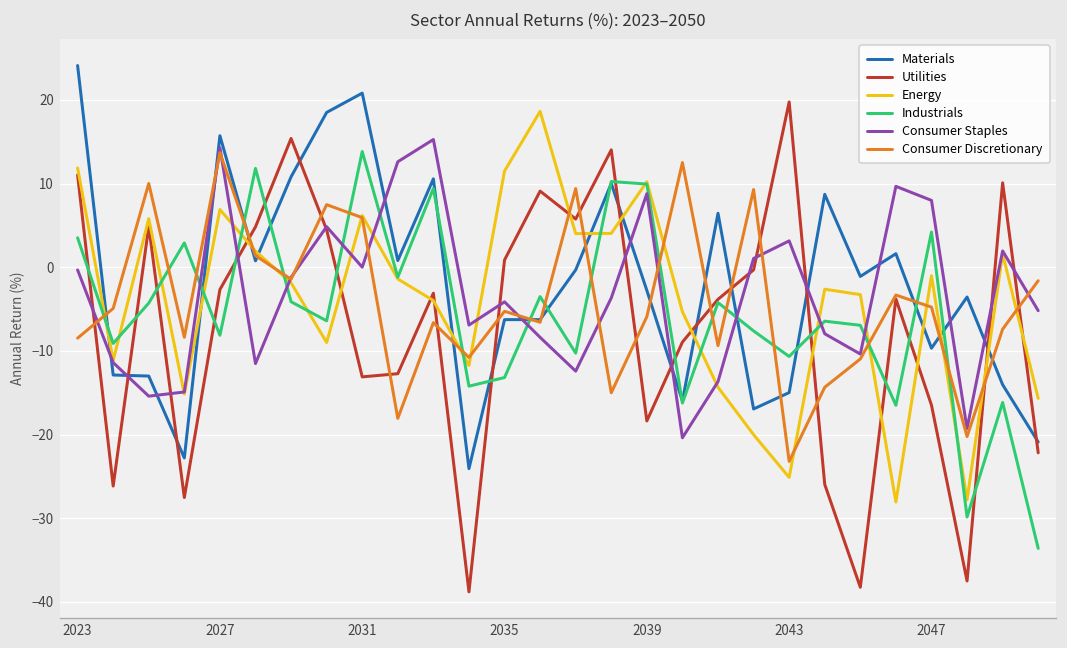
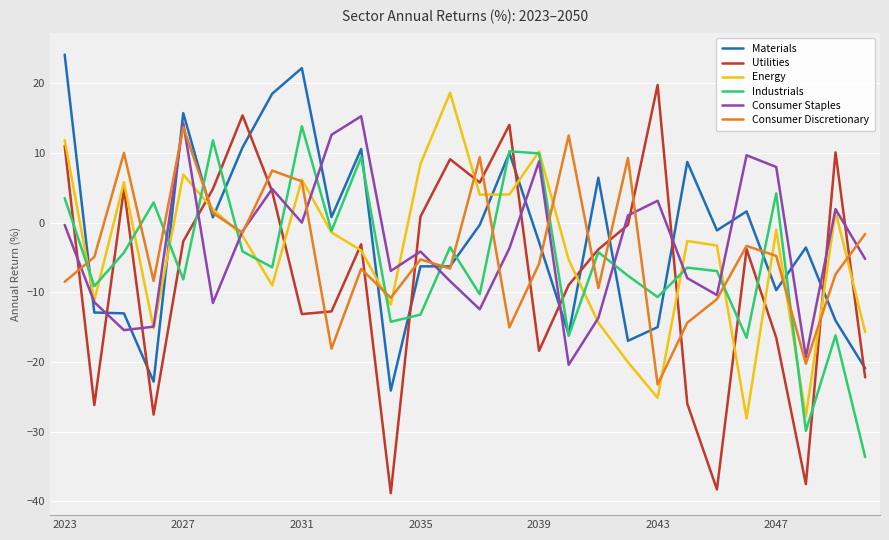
  {
    "Materials": {
      "2023": 24,
      "2027": 16,
-     "2031": 21,
+     "2031": 22,
      "2035": -6,
      "2039": -3,
      "2043": -15,
      "2047": -10
    },
    "Utilities": {
      "2023": 11,
      "2027": -3,
      "2031": -13,
      "2035": 1,
      "2039": -18,
      "2043": 20,
      "2047": -16
    },
    "Energy": {
      "2023": 12,
      "2027": 7,
-     "2035": 12,
+     "2035": 8,
      "2043": -25,
      "2047": -1
    },
    "Industrials": {
      "2023": 4,
      "2027": -8,
      "2031": 14,
      "2035": -13,
      "2043": -11,
      "2047": 4
    },
    "Consumer Staples": {
      "2023": 0,
      "2027": 14,
      "2031": 0,
      "2035": -4,
      "2039": 9,
      "2043": 3,
      "2047": 8
    },
    "Consumer Discretionary": {
      "2023": -8,
      "2027": 14,
      "2035": -5,
      "2039": -6,
      "2043": -23,
      "2047": -5
    }
  }
